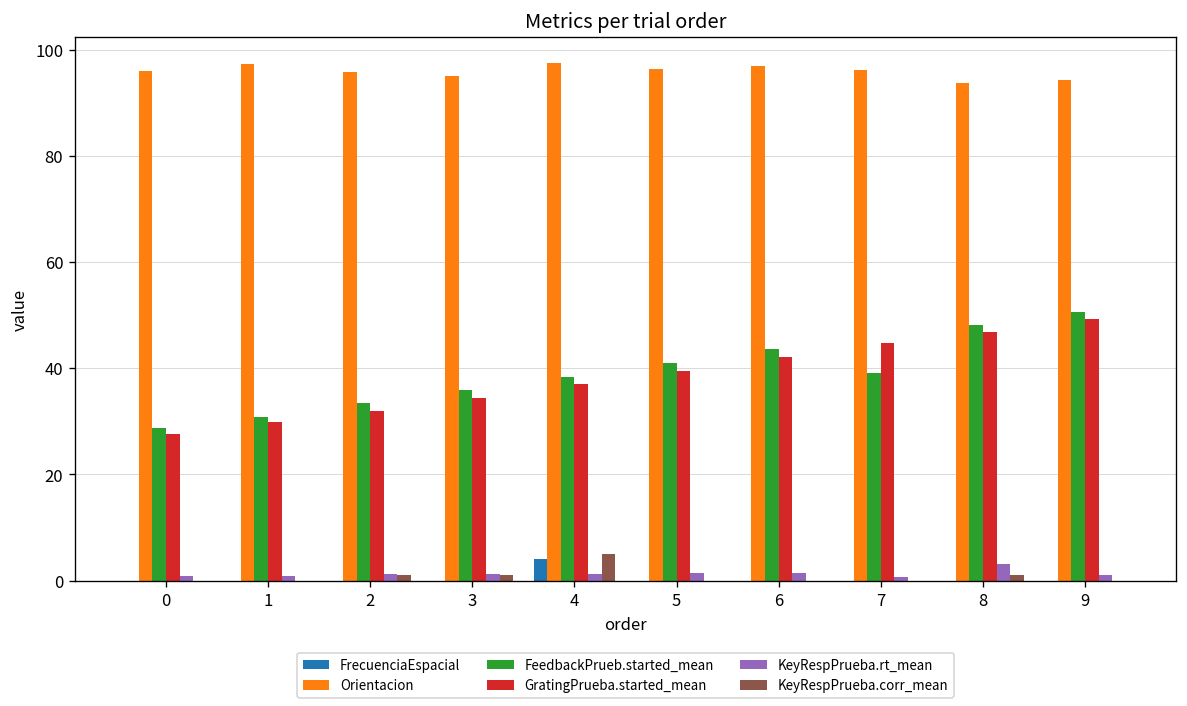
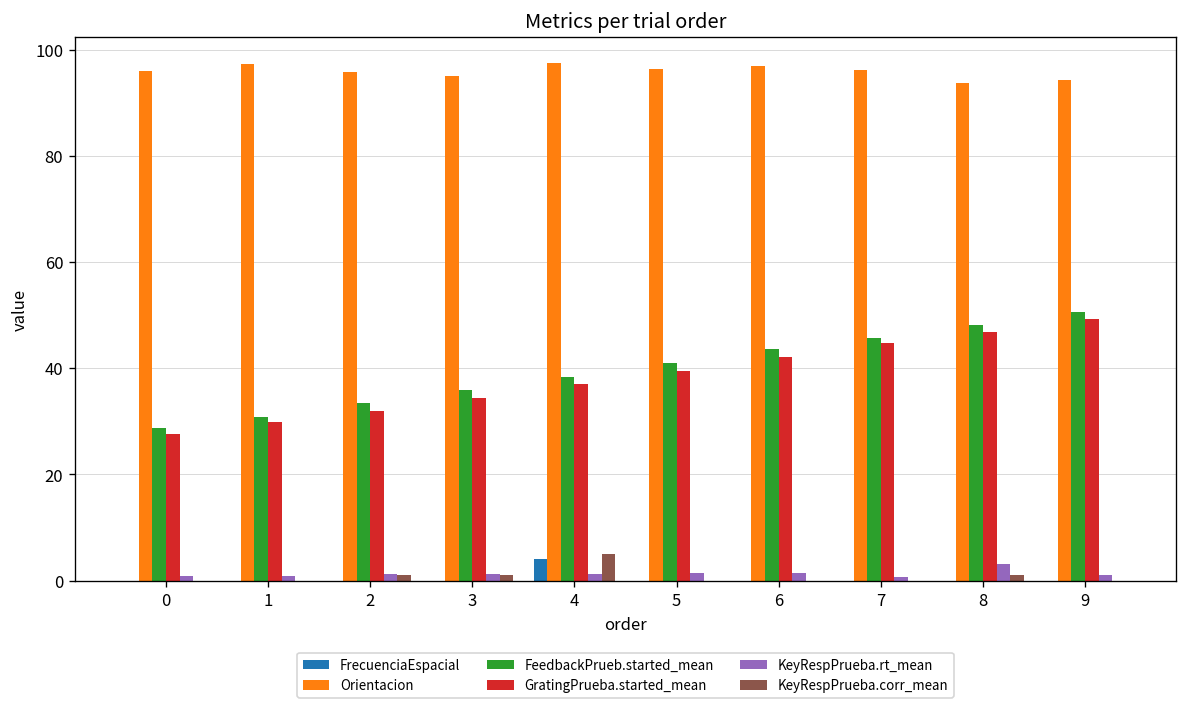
  {
    "FrecuenciaEspacial": {
      "4": 4
    },
    "Orientacion": {
      "0": 96,
      "1": 97,
      "2": 96,
      "3": 95,
      "4": 98,
      "5": 96,
      "6": 97,
      "7": 96,
      "8": 94,
      "9": 94
    },
    "FeedbackPrueb.started_mean": {
      "0": 29,
      "1": 31,
      "2": 33,
      "3": 36,
      "4": 38,
      "5": 41,
      "6": 44,
-     "7": 39,
+     "7": 46,
      "8": 48,
      "9": 51
    },
    "GratingPrueba.started_mean": {
      "0": 28,
      "1": 30,
      "2": 32,
      "3": 34,
      "4": 37,
      "5": 39,
      "6": 42,
      "7": 45,
      "8": 47,
      "9": 49
    },
    "KeyRespPrueba.rt_mean": {
      "0": 1,
      "1": 1,
      "2": 1,
      "3": 1,
      "4": 1,
      "5": 1,
      "6": 1,
      "7": 1,
      "8": 3,
      "9": 1
    },
    "KeyRespPrueba.corr_mean": {
      "0": 0,
      "1": 0,
      "2": 1,
      "3": 1,
      "4": 5,
      "5": 0,
      "6": 0,
      "7": 0,
      "8": 1,
      "9": 0
    }
  }
